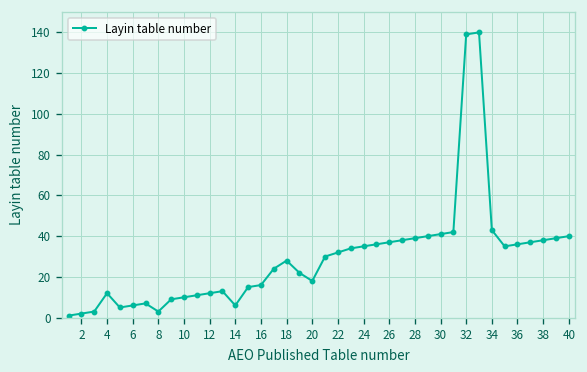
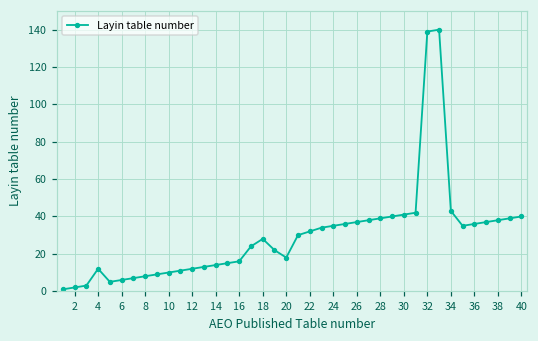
  {
    "2": 2,
    "4": 12,
    "6": 6,
-   "8": 3,
+   "8": 8,
    "10": 10,
    "12": 12,
-   "14": 6,
+   "14": 14,
    "16": 16,
    "18": 28,
    "20": 18,
    "22": 32,
    "24": 35,
    "26": 37,
    "28": 39,
    "30": 41,
    "32": 139,
    "34": 43,
    "36": 36,
    "38": 38,
    "40": 40
  }
